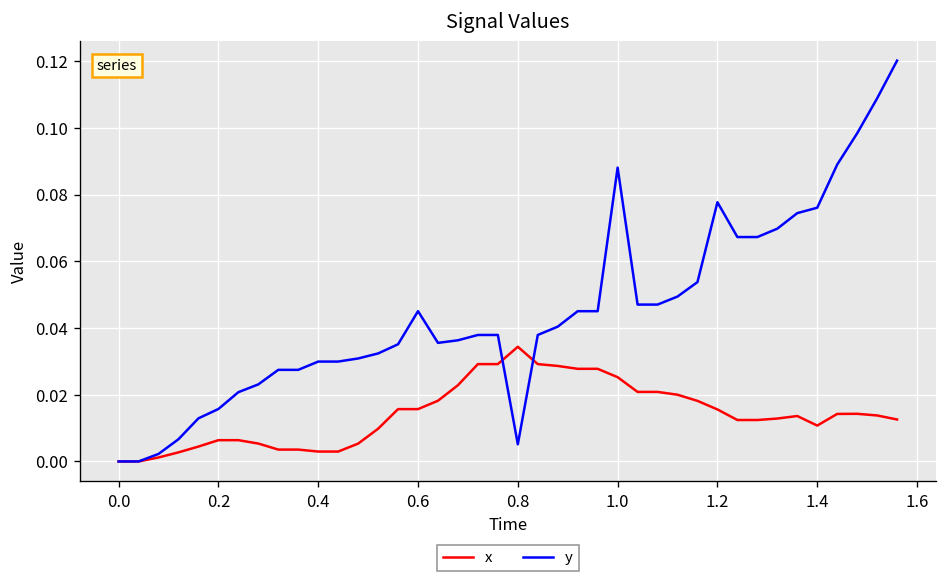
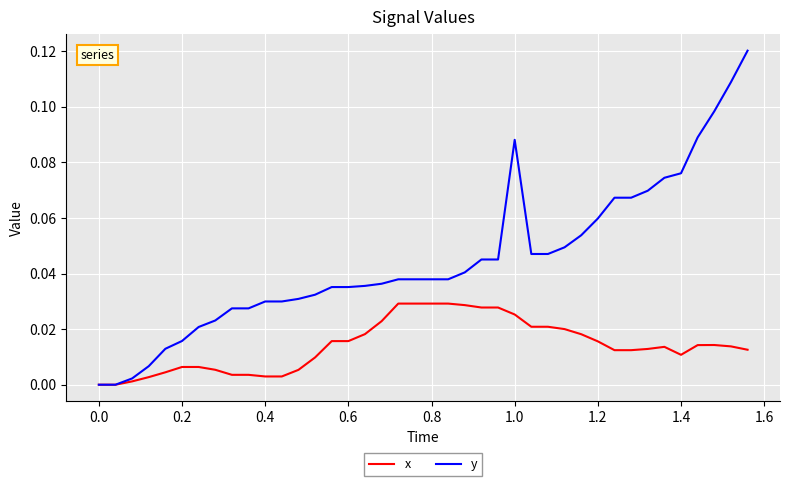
  {
    "x": {
      "0.2": 0.006,
      "0.4": 0.003,
      "0.6": 0.016,
-     "0.8": 0.034,
+     "0.8": 0.029,
      "1.0": 0.025,
      "1.2": 0.016,
      "1.4": 0.011
    },
    "y": {
      "0.2": 0.016,
      "0.4": 0.030,
-     "0.6": 0.045,
-     "0.8": 0.005,
+     "0.6": 0.035,
+     "0.8": 0.038,
      "1.0": 0.088,
-     "1.2": 0.078,
+     "1.2": 0.060,
      "1.4": 0.076
    }
  }
